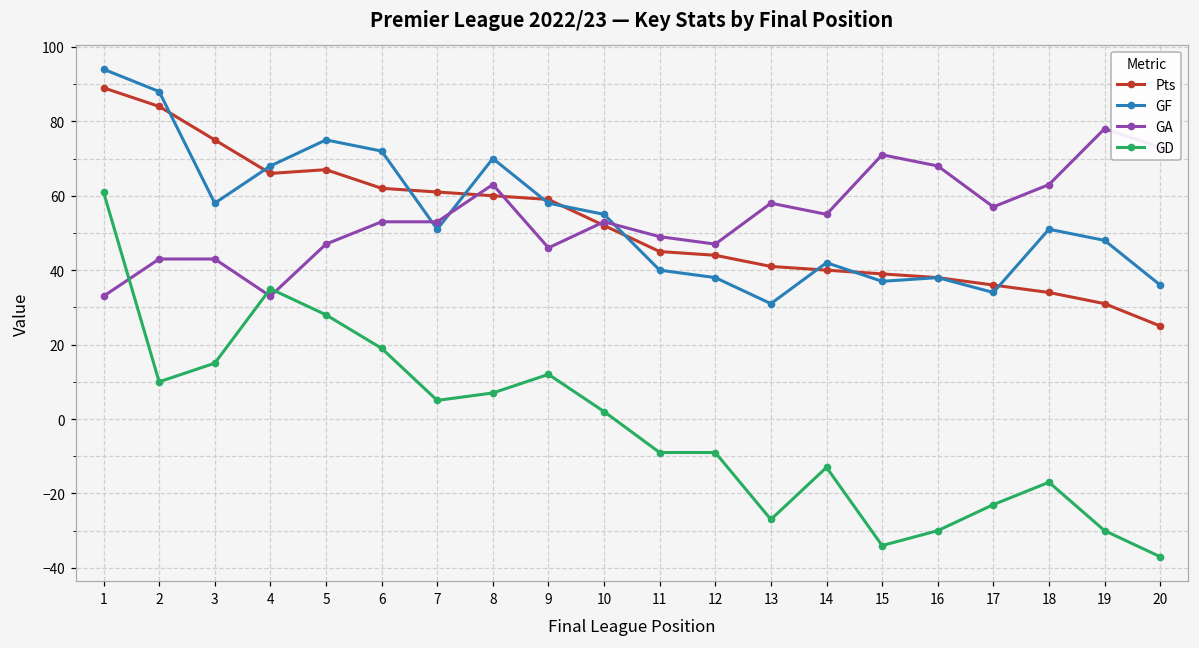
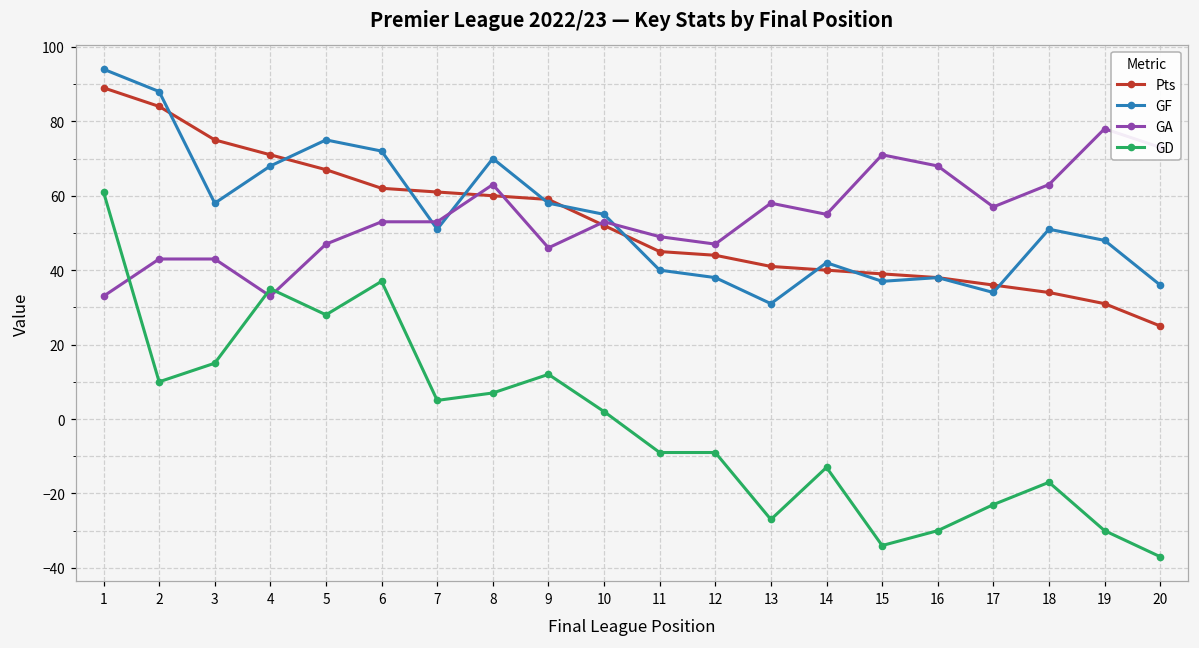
  {
    "Pts": {
      "1": 89,
      "2": 84,
      "3": 75,
-     "4": 66,
+     "4": 71,
      "5": 67,
      "6": 62,
      "7": 61,
      "8": 60,
      "9": 59,
      "10": 52,
      "11": 45,
      "12": 44,
      "13": 41,
      "14": 40,
      "15": 39,
      "17": 36,
      "18": 34,
      "19": 31,
      "20": 25
    },
    "GF": {
      "1": 94,
      "2": 88,
      "3": 58,
      "4": 68,
      "5": 75,
      "6": 72,
      "7": 51,
      "8": 70,
      "9": 58,
      "10": 55,
      "11": 40,
      "12": 38,
      "13": 31,
      "14": 42,
      "15": 37,
      "17": 34,
      "18": 51,
      "19": 48,
      "20": 36
    },
    "GA": {
      "1": 33,
      "2": 43,
      "3": 43,
      "4": 33,
      "5": 47,
      "6": 53,
      "7": 53,
      "8": 63,
      "9": 46,
      "10": 53,
      "11": 49,
      "12": 47,
      "13": 58,
      "14": 55,
      "15": 71,
      "16": 68,
      "17": 57,
      "18": 63,
      "19": 78
    },
    "GD": {
      "1": 61,
      "2": 10,
      "3": 15,
      "4": 35,
      "5": 28,
-     "6": 19,
+     "6": 37,
      "7": 5,
      "8": 7,
      "9": 12,
      "10": 2,
      "11": -9,
      "12": -9,
      "13": -27,
      "14": -13,
      "15": -34,
      "16": -30,
      "17": -23,
      "18": -17,
      "19": -30,
      "20": -37
    }
  }
